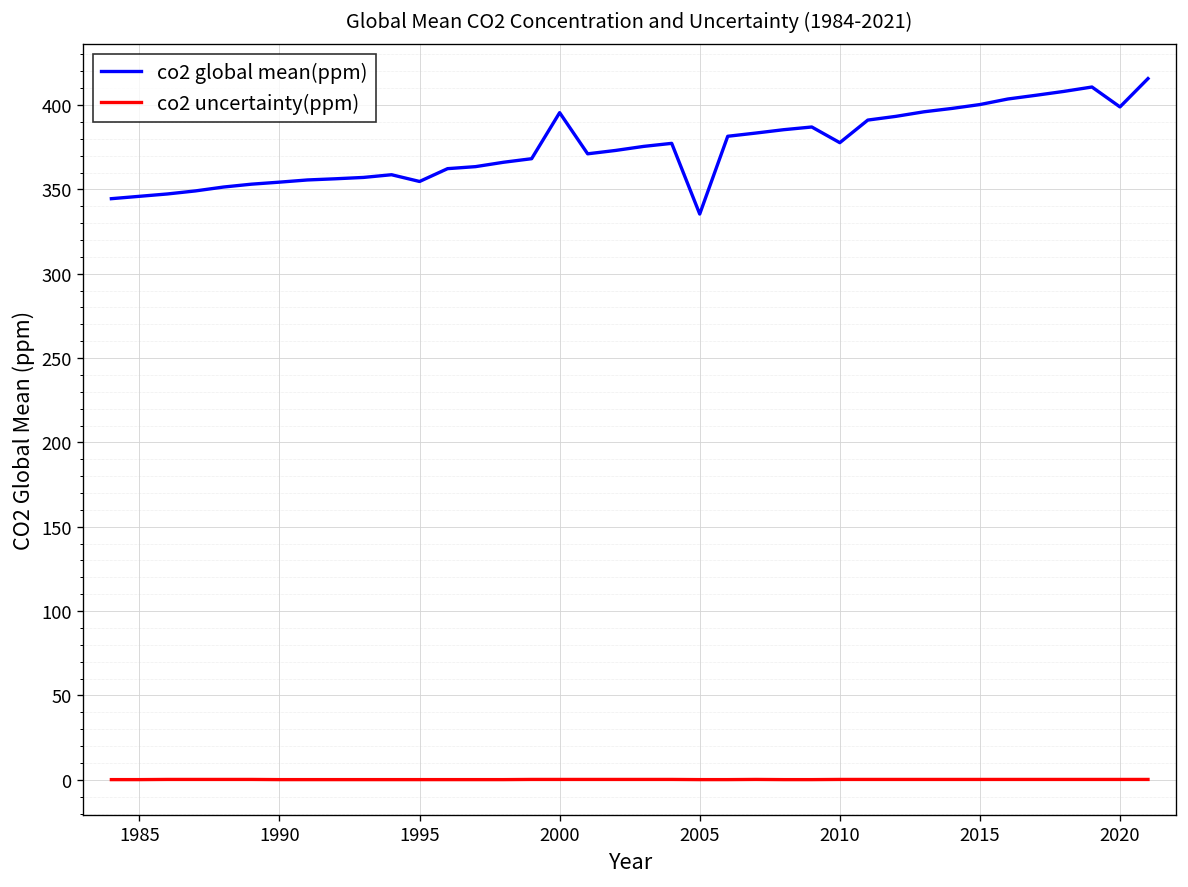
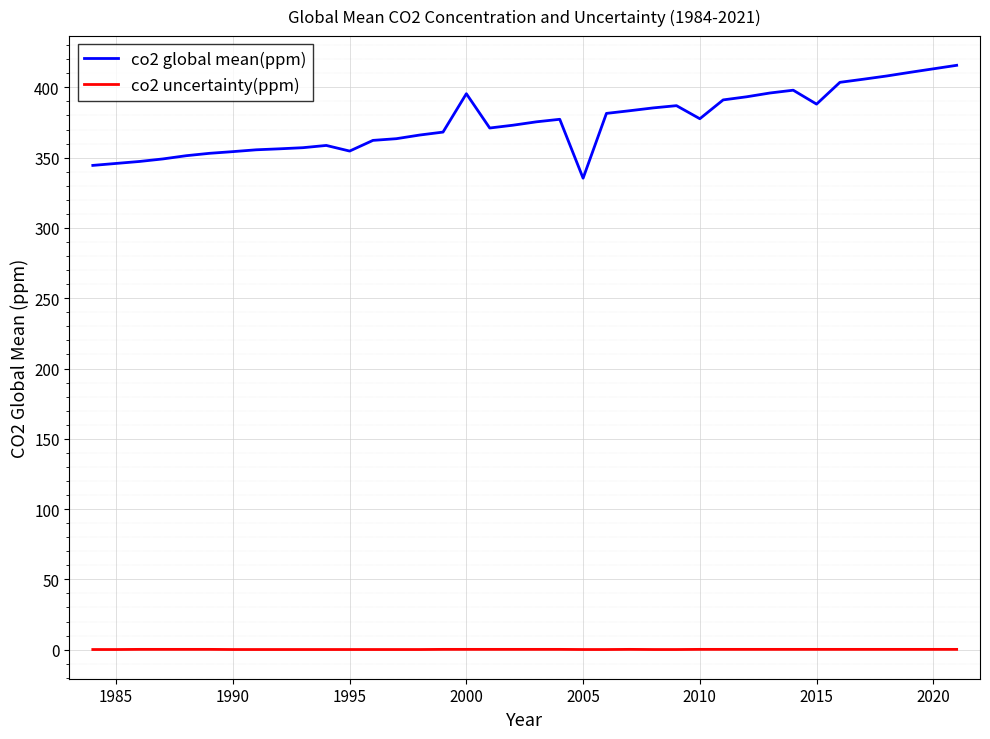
  {
    "co2 global mean(ppm)": {
      "1985": 346,
      "1990": 354,
      "1995": 355,
      "2000": 396,
      "2005": 335,
      "2010": 378,
-     "2015": 400,
-     "2020": 399
+     "2015": 388,
+     "2020": 413
    },
    "co2 uncertainty(ppm)": {
      "1985": 0,
      "1990": 0,
      "1995": 0,
      "2000": 0,
      "2005": 0,
      "2010": 0,
      "2015": 0,
      "2020": 0
    }
  }
